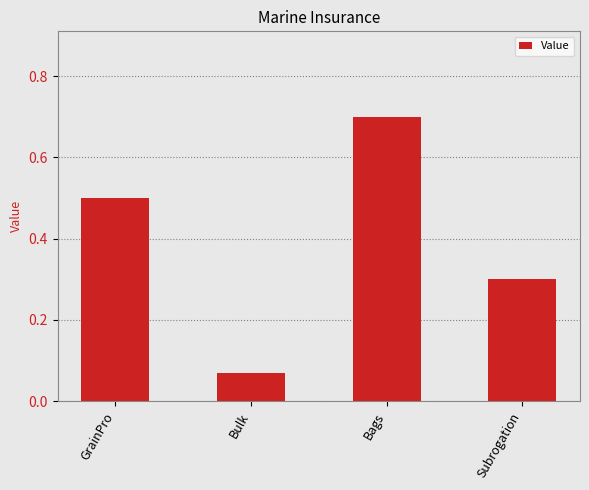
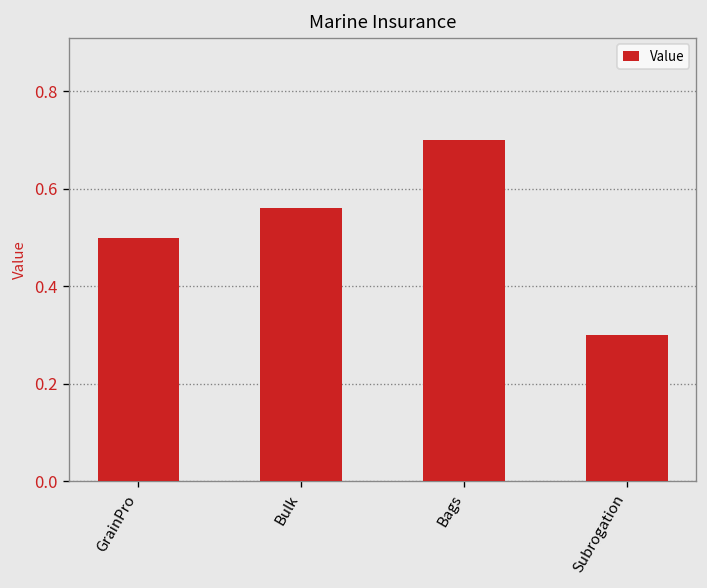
  {
    "GrainPro": 0.50,
-   "Bulk": 0.07,
+   "Bulk": 0.56,
    "Bags": 0.70,
    "Subrogation": 0.30
  }
